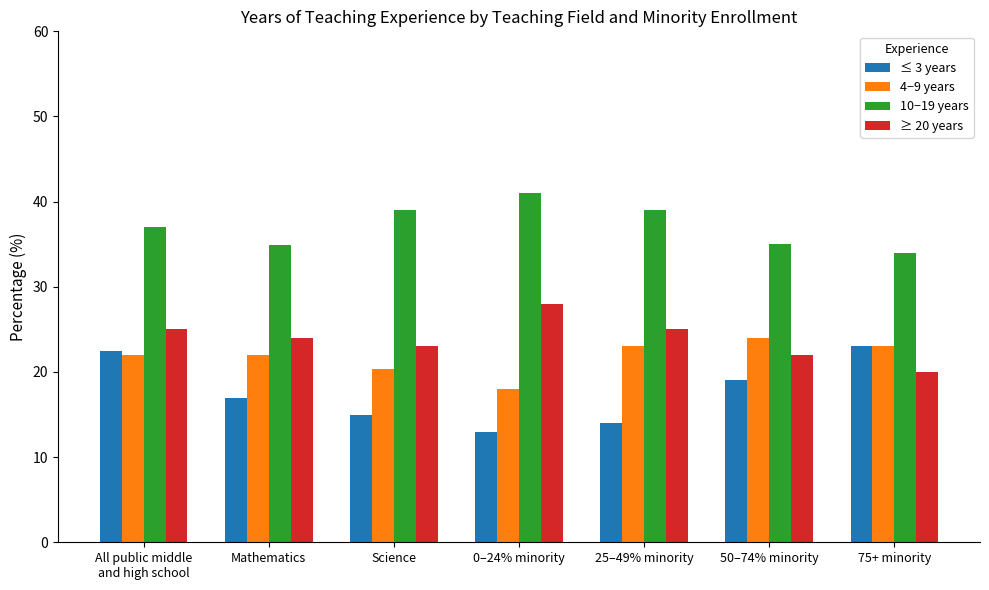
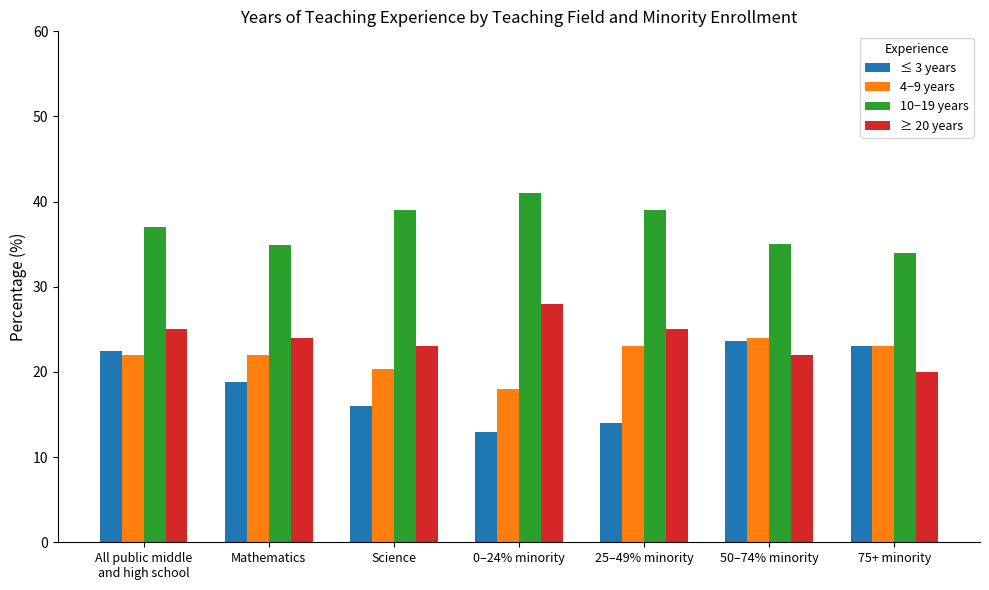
  {
    "≤ 3 years": {
      "All public middle and high school": 23,
-     "Mathematics": 17,
-     "Science": 15,
+     "Mathematics": 19,
+     "Science": 16,
      "0–24% minority": 13,
      "25–49% minority": 14,
-     "50–74% minority": 19,
+     "50–74% minority": 24,
      "75+ minority": 23
    },
    "4−9 years": {
      "All public middle and high school": 22,
      "Mathematics": 22,
      "Science": 20,
      "0–24% minority": 18,
      "25–49% minority": 23,
      "50–74% minority": 24,
      "75+ minority": 23
    },
    "10−19 years": {
      "All public middle and high school": 37,
      "Mathematics": 35,
      "Science": 39,
      "0–24% minority": 41,
      "25–49% minority": 39,
      "50–74% minority": 35,
      "75+ minority": 34
    },
    "≥ 20 years": {
      "All public middle and high school": 25,
      "Mathematics": 24,
      "Science": 23,
      "0–24% minority": 28,
      "25–49% minority": 25,
      "50–74% minority": 22,
      "75+ minority": 20
    }
  }
